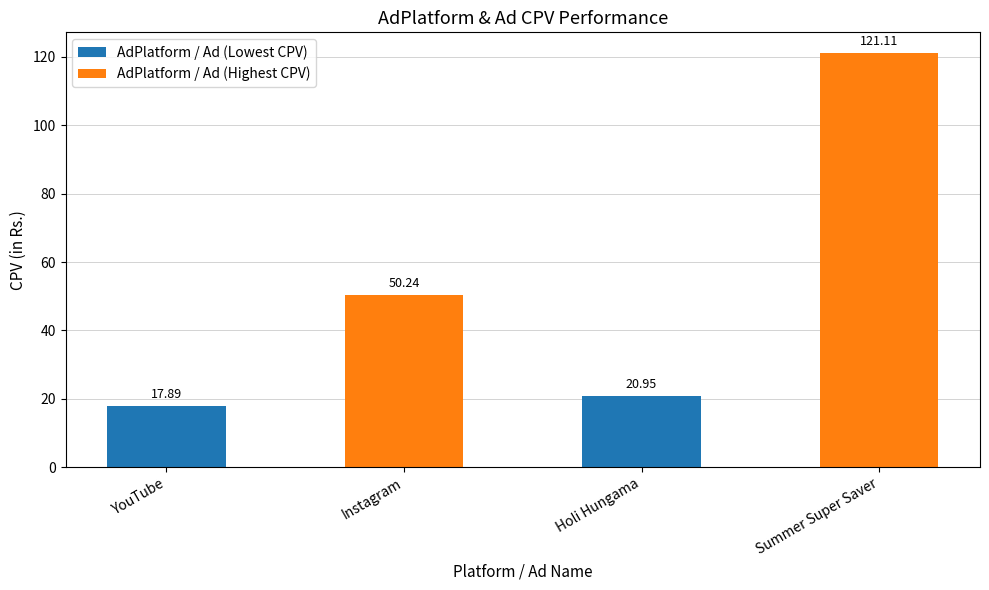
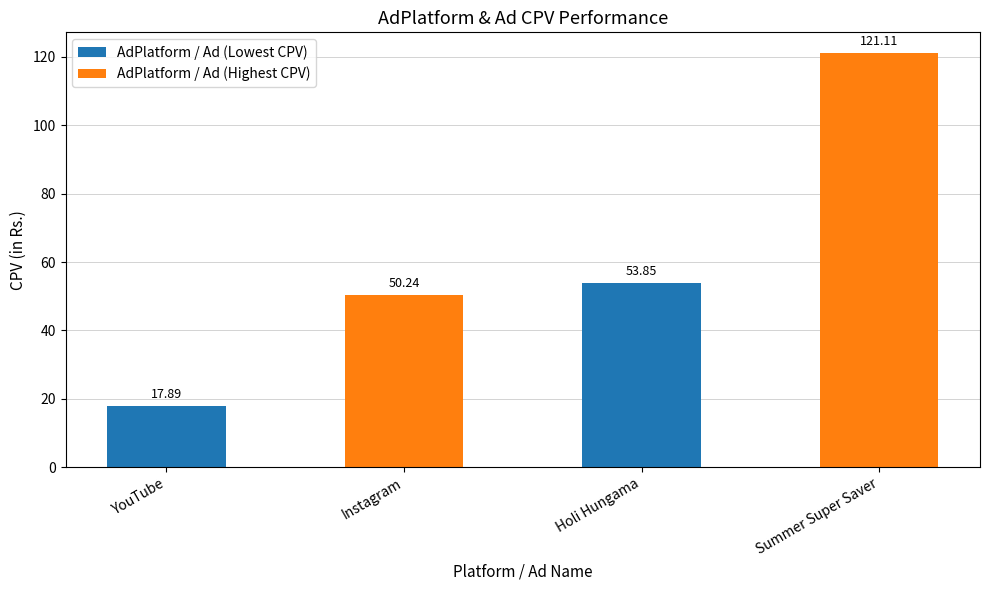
  {
    "YouTube": 17.89,
    "Instagram": 50.24,
-   "Holi Hungama": 20.95,
+   "Holi Hungama": 53.85,
    "Summer Super Saver": 121.11
  }
